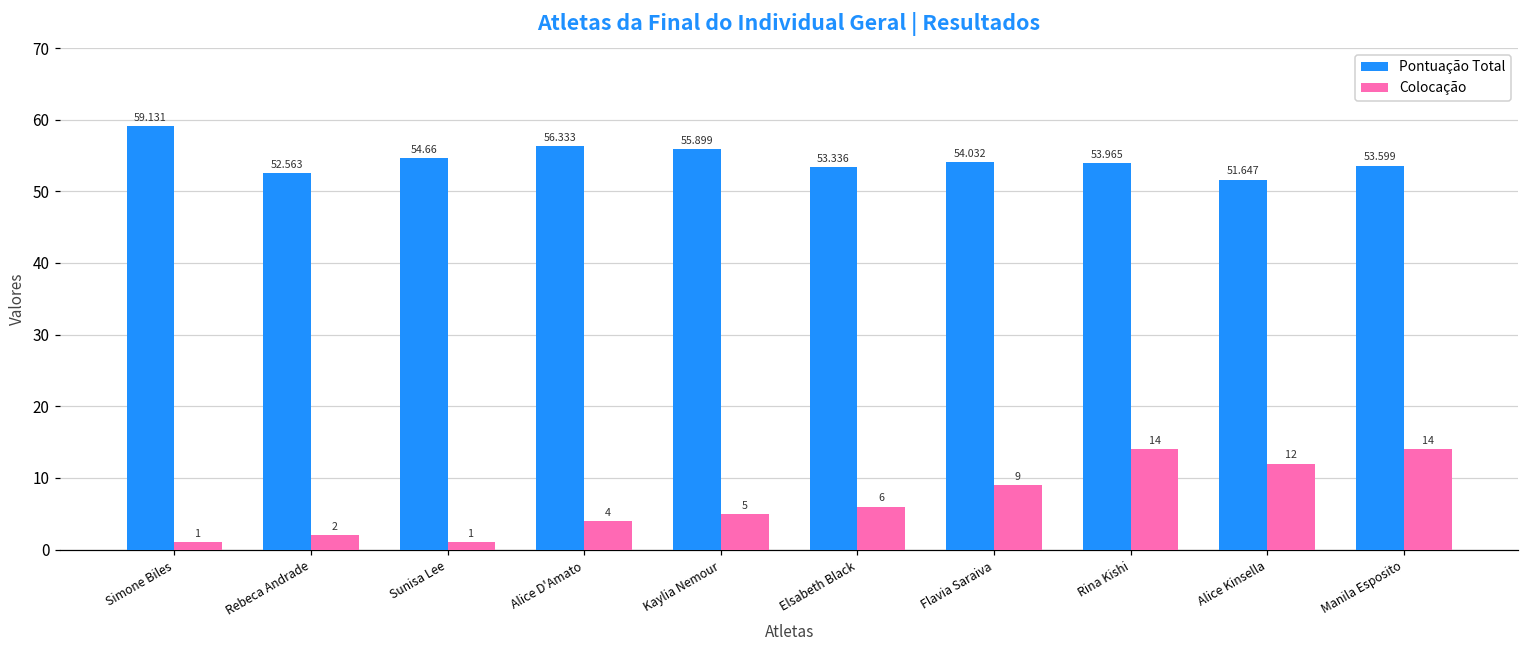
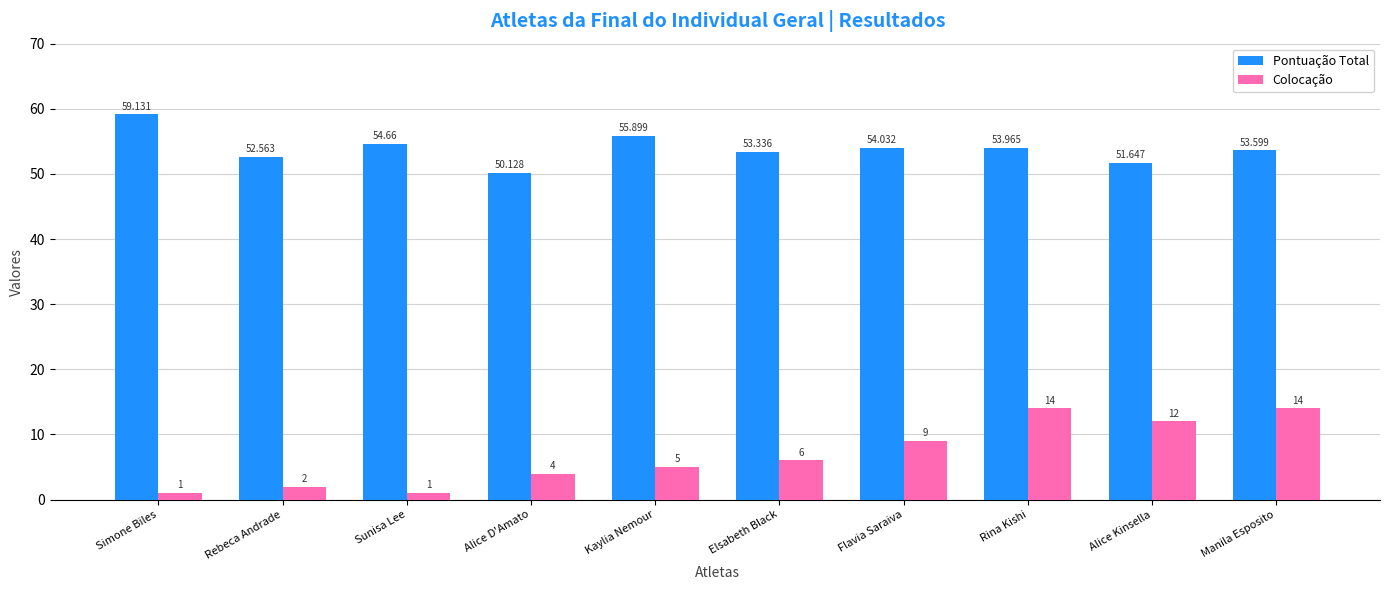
  {
    "Pontuação Total": {
      "Simone Biles": 59.131,
      "Rebeca Andrade": 52.563,
      "Sunisa Lee": 54.66,
-     "Alice D'Amato": 56.333,
+     "Alice D'Amato": 50.128,
      "Kaylia Nemour": 55.899,
      "Elsabeth Black": 53.336,
      "Flavia Saraiva": 54.032,
      "Rina Kishi": 53.965,
      "Alice Kinsella": 51.647,
      "Manila Esposito": 53.599
    },
    "Colocação": {
      "Simone Biles": 1,
      "Rebeca Andrade": 2,
      "Sunisa Lee": 1,
      "Alice D'Amato": 4,
      "Kaylia Nemour": 5,
      "Elsabeth Black": 6,
      "Flavia Saraiva": 9,
      "Rina Kishi": 14,
      "Alice Kinsella": 12,
      "Manila Esposito": 14
    }
  }
